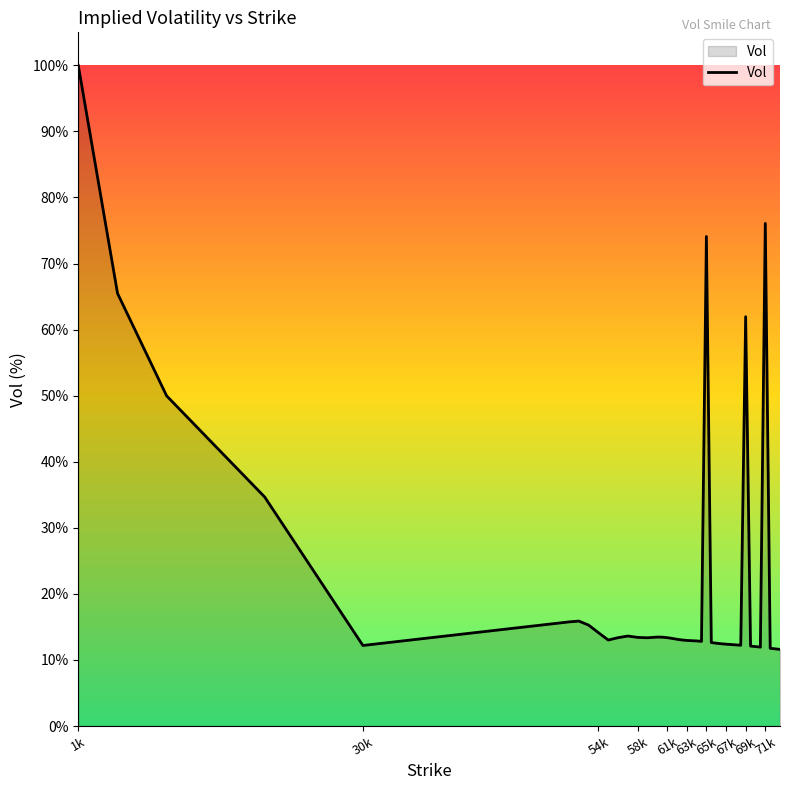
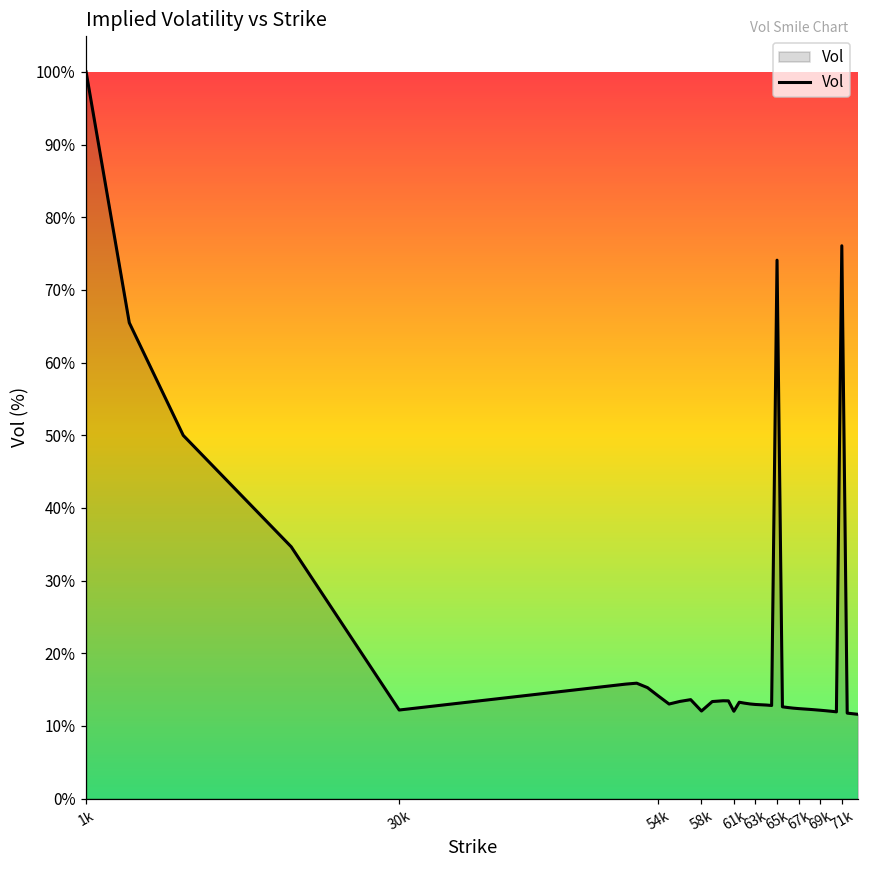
  {
    "1k": "100%",
    "30k": "12%",
    "54k": "14%",
-   "58k": "13%",
-   "61k": "13%",
+   "58k": "12%",
+   "61k": "12%",
    "63k": "13%",
    "65k": "74%",
    "67k": "12%",
-   "69k": "62%",
+   "69k": "12%",
    "71k": "76%"
  }
